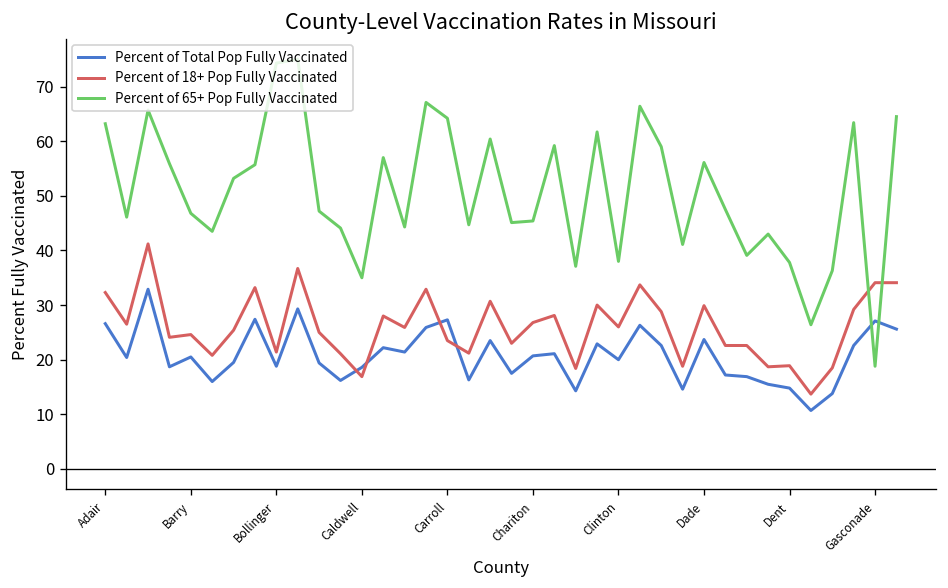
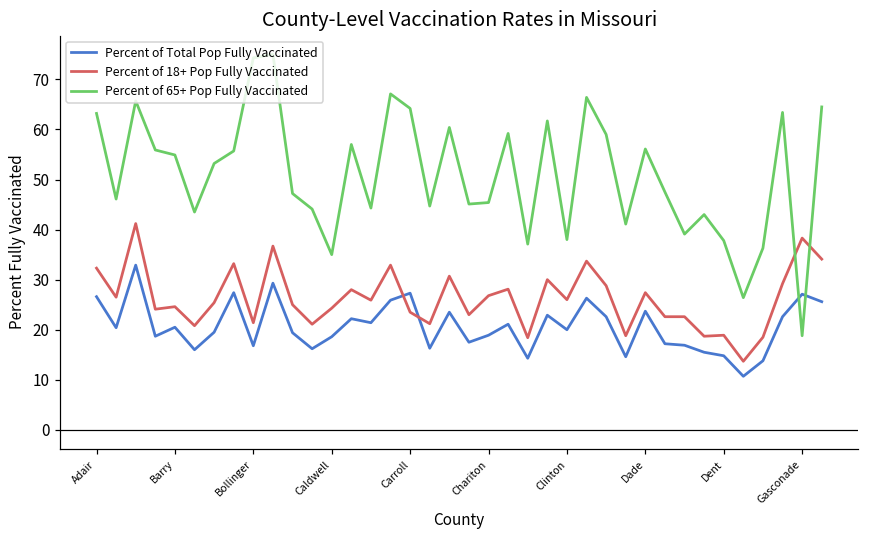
  {
    "Percent of Total Pop Fully Vaccinated": {
      "Adair": 27,
      "Barry": 21,
-     "Bollinger": 19,
+     "Bollinger": 17,
      "Caldwell": 19,
      "Carroll": 27,
-     "Chariton": 21,
+     "Chariton": 19,
      "Clinton": 20,
      "Dade": 24,
      "Dent": 15,
      "Gasconade": 27
    },
    "Percent of 18+ Pop Fully Vaccinated": {
      "Adair": 32,
      "Barry": 25,
      "Bollinger": 21,
-     "Caldwell": 17,
+     "Caldwell": 24,
      "Carroll": 24,
      "Chariton": 27,
      "Clinton": 26,
-     "Dade": 30,
+     "Dade": 27,
      "Dent": 19,
-     "Gasconade": 34
+     "Gasconade": 38
    },
    "Percent of 65+ Pop Fully Vaccinated": {
      "Adair": 63,
-     "Barry": 47,
+     "Barry": 55,
      "Caldwell": 35,
      "Carroll": 64,
      "Chariton": 45,
      "Clinton": 38,
      "Dade": 56,
      "Dent": 38,
      "Gasconade": 19
    }
  }
